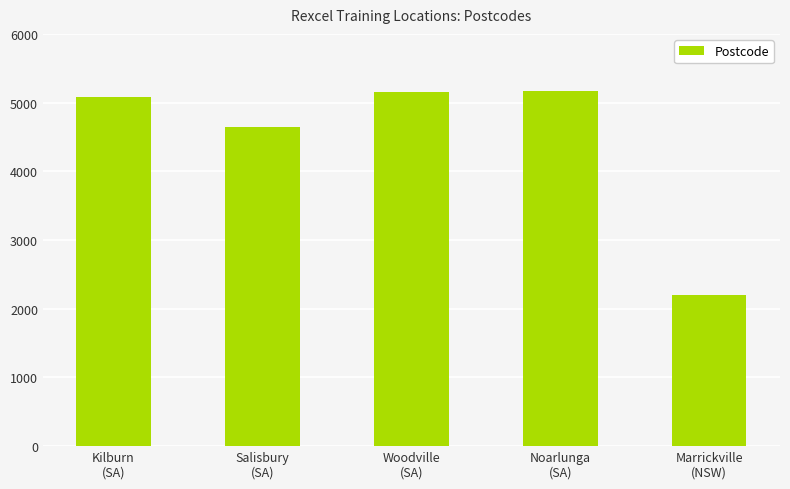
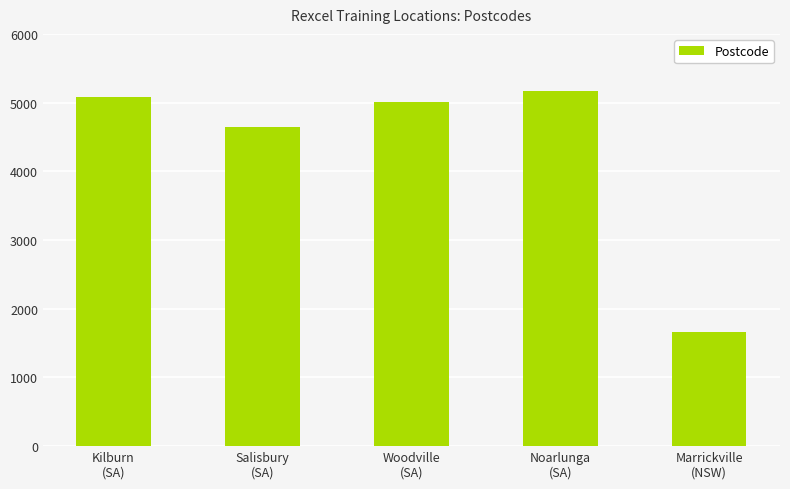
  {
    "Kilburn (SA)": 5100,
    "Salisbury (SA)": 4600,
-   "Woodville (SA)": 5100,
+   "Woodville (SA)": 5000,
    "Noarlunga (SA)": 5200,
-   "Marrickville (NSW)": 2200
+   "Marrickville (NSW)": 1700
  }
